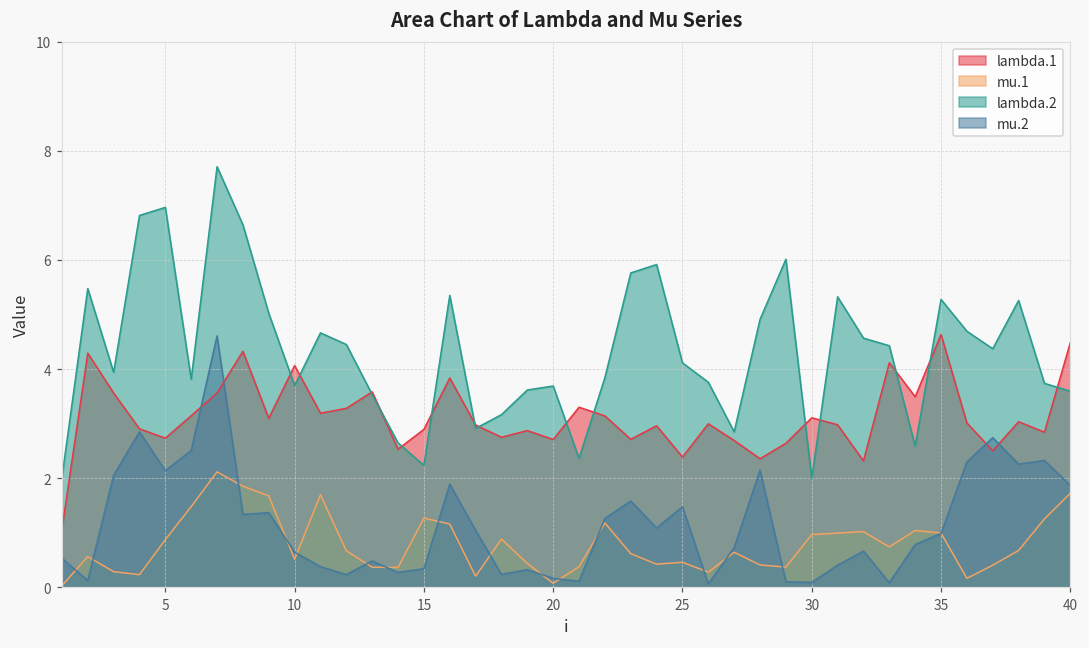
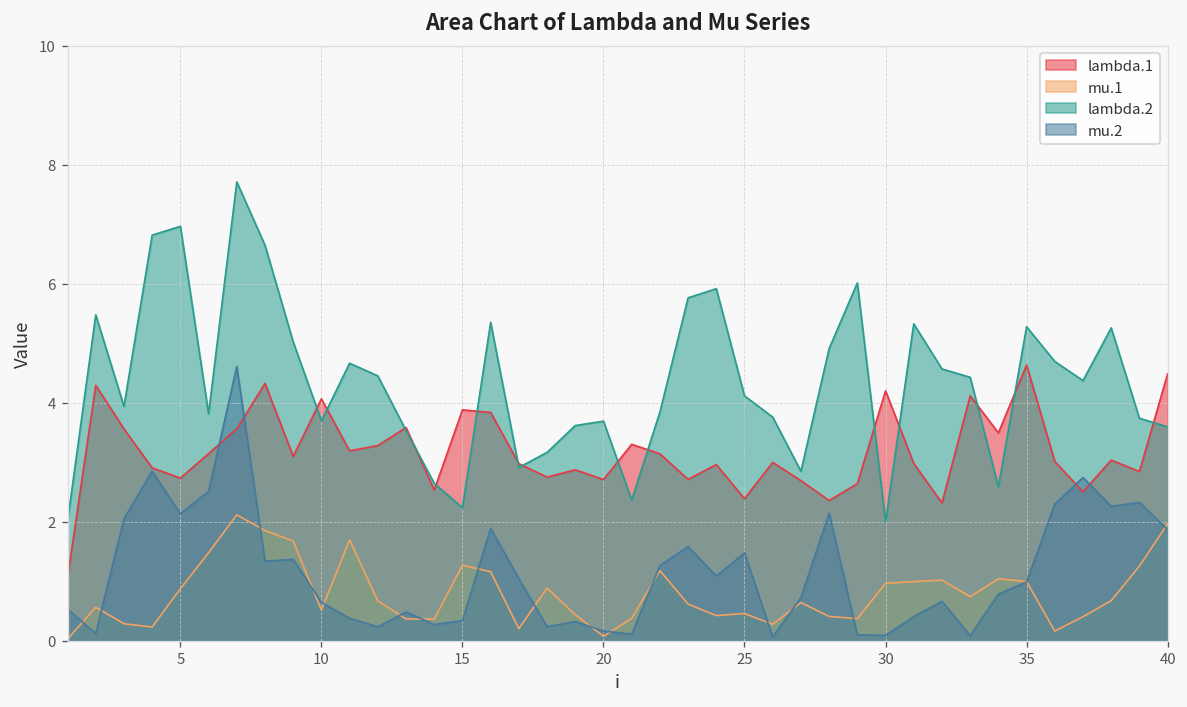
  {
    "lambda.1": {
      "5": 2.7,
      "10": 4.1,
-     "15": 2.9,
+     "15": 3.9,
      "20": 2.7,
      "25": 2.4,
-     "30": 3.1,
+     "30": 4.2,
      "35": 4.6,
      "40": 4.5
    },
    "mu.1": {
      "5": 0.9,
      "10": 0.5,
      "15": 1.3,
      "20": 0.1,
      "25": 0.5,
      "30": 1.0,
-     "40": 1.7
+     "40": 2.0
    }
  }
